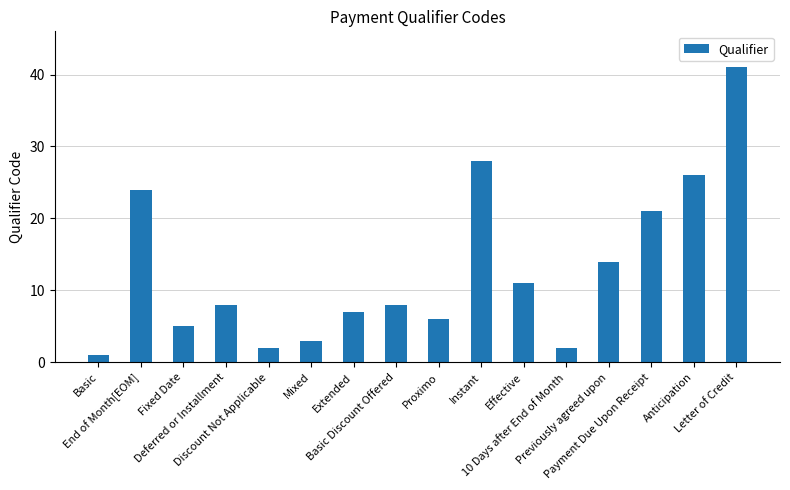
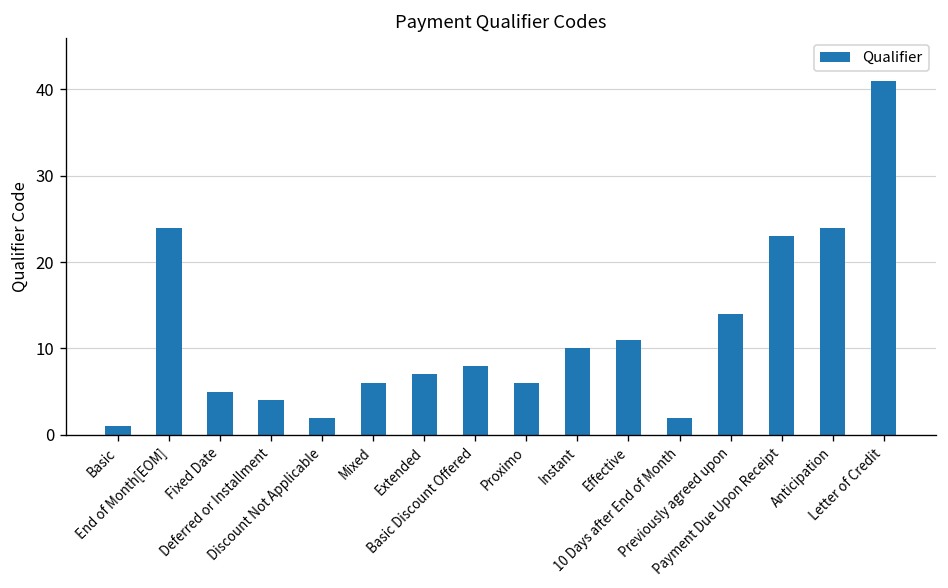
  {
    "Basic": 1,
    "End of Month[EOM]": 24,
    "Fixed Date": 5,
-   "Deferred or Installment": 8,
+   "Deferred or Installment": 4,
    "Discount Not Applicable": 2,
-   "Mixed": 3,
+   "Mixed": 6,
    "Extended": 7,
    "Basic Discount Offered": 8,
    "Proximo": 6,
-   "Instant": 28,
+   "Instant": 10,
    "Effective": 11,
    "10 Days after End of Month": 2,
    "Previously agreed upon": 14,
-   "Payment Due Upon Receipt": 21,
-   "Anticipation": 26,
+   "Payment Due Upon Receipt": 23,
+   "Anticipation": 24,
    "Letter of Credit": 41
  }
